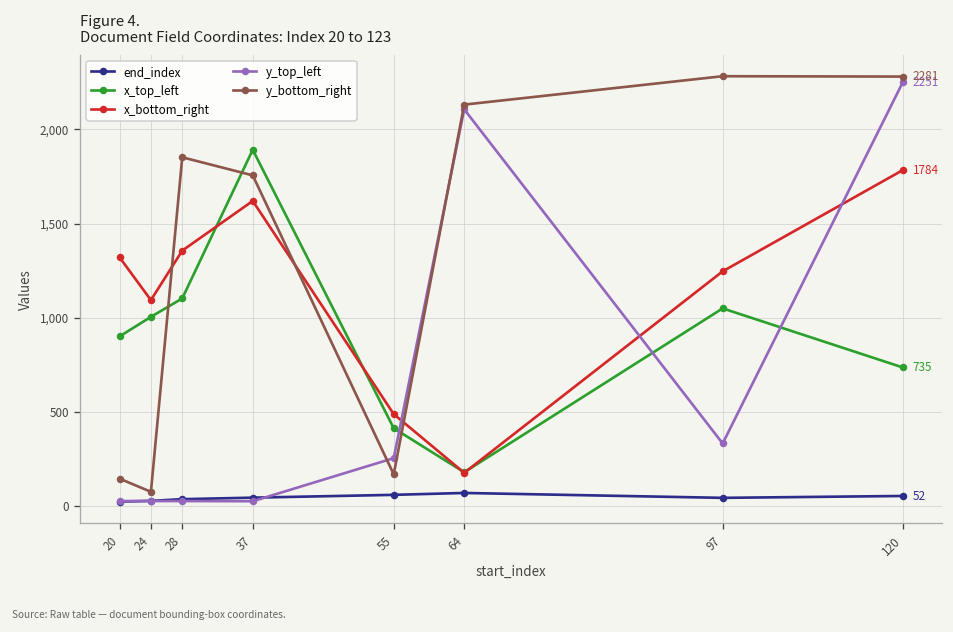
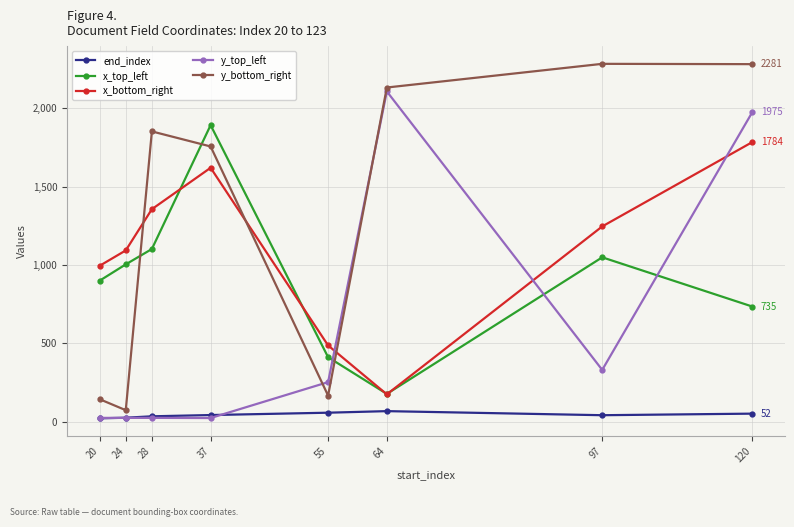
  {
    "end_index": {
      "120": "52"
    },
    "x_top_left": {
      "120": "735"
    },
    "x_bottom_right": {
-     "20": "1,320",
+     "20": "1,000",
      "24": "1,090",
      "28": "1,360",
      "37": "1,620",
      "55": "490",
      "97": "1,250"
    },
    "y_top_left": {
-     "120": "2251"
+     "120": "1975"
    },
    "y_bottom_right": {
      "20": "140",
      "24": "70",
      "28": "1,850",
      "37": "1,760",
      "55": "170",
      "64": "2,130",
      "97": "2,280"
    }
  }
